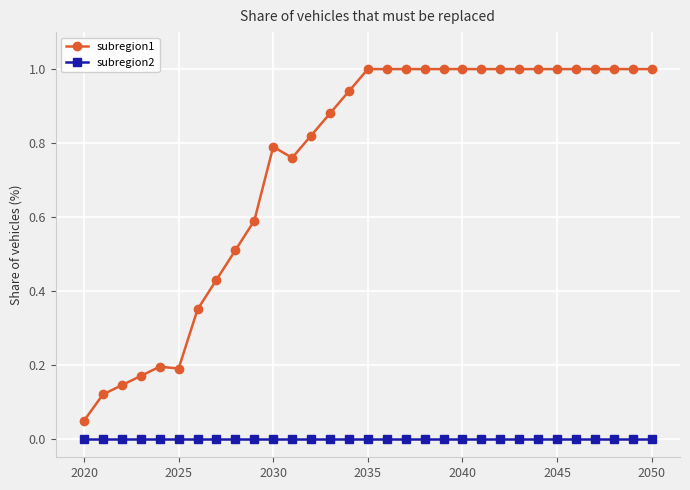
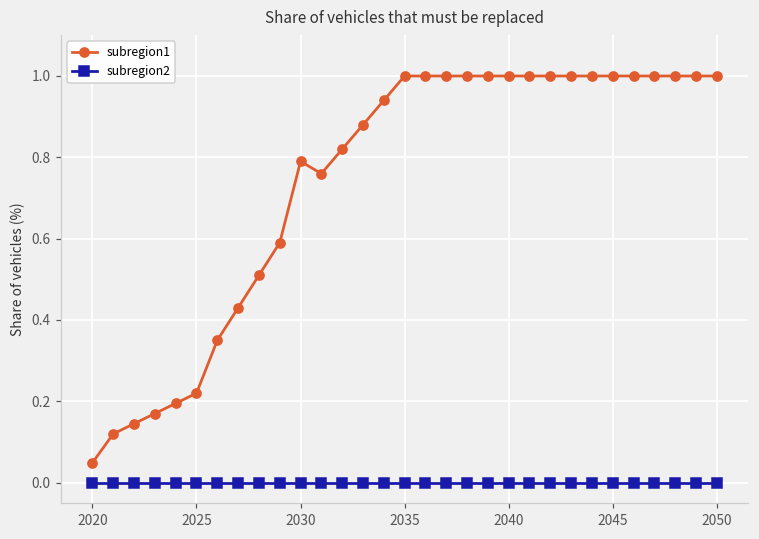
  {
    "subregion1": {
      "2020": 0.05,
-     "2025": 0.19,
+     "2025": 0.22,
      "2030": 0.79,
      "2035": 1.00,
      "2040": 1.00,
      "2045": 1.00,
      "2050": 1.00
    },
    "subregion2": {
      "2020": 0.00,
      "2025": 0.00,
      "2030": 0.00,
      "2035": 0.00,
      "2040": 0.00,
      "2045": 0.00,
      "2050": 0.00
    }
  }
